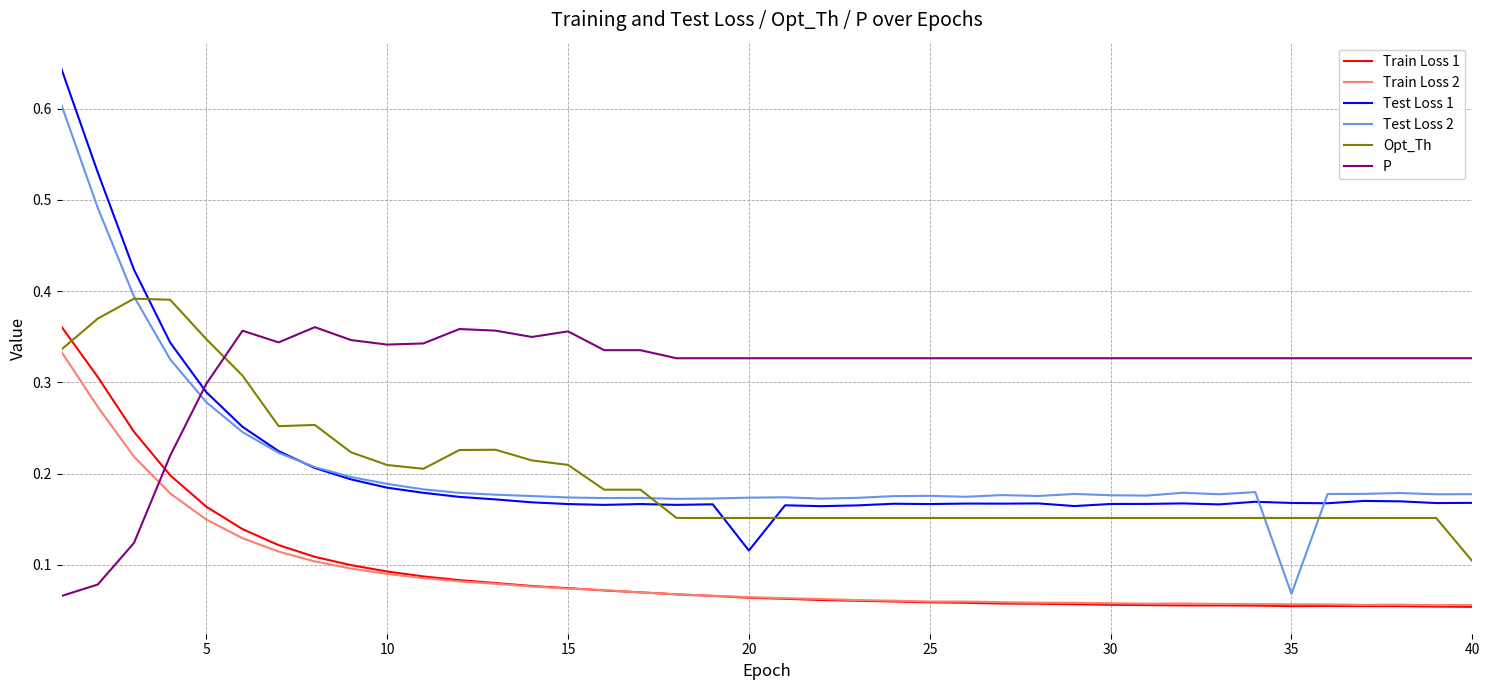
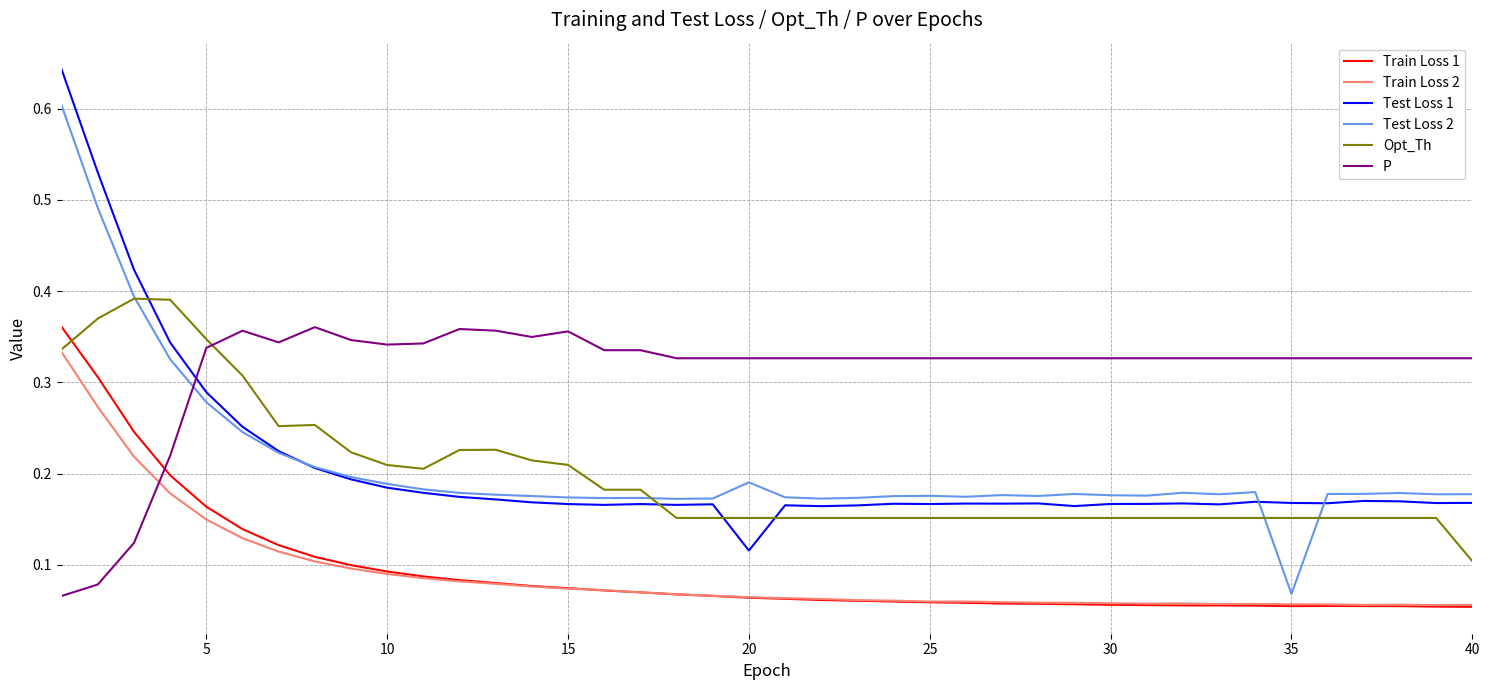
  {
    "Train Loss 1": {
      "5": 0.16
    },
    "Train Loss 2": {
      "5": 0.15
    },
    "Test Loss 1": {
      "5": 0.29,
      "10": 0.18,
      "15": 0.17,
      "20": 0.12,
      "25": 0.17,
      "30": 0.17,
      "35": 0.17,
      "40": 0.17
    },
    "Test Loss 2": {
      "5": 0.28,
      "10": 0.19,
      "15": 0.17,
-     "20": 0.17,
+     "20": 0.19,
      "25": 0.18,
      "30": 0.18,
      "35": 0.07,
      "40": 0.18
    },
    "Opt_Th": {
      "5": 0.35,
      "10": 0.21,
      "15": 0.21,
      "20": 0.15,
      "25": 0.15,
      "30": 0.15,
      "35": 0.15,
      "40": 0.10
    },
    "P": {
-     "5": 0.30,
+     "5": 0.34,
      "10": 0.34,
      "15": 0.36,
      "20": 0.33,
      "25": 0.33,
      "30": 0.33,
      "35": 0.33,
      "40": 0.33
    }
  }
